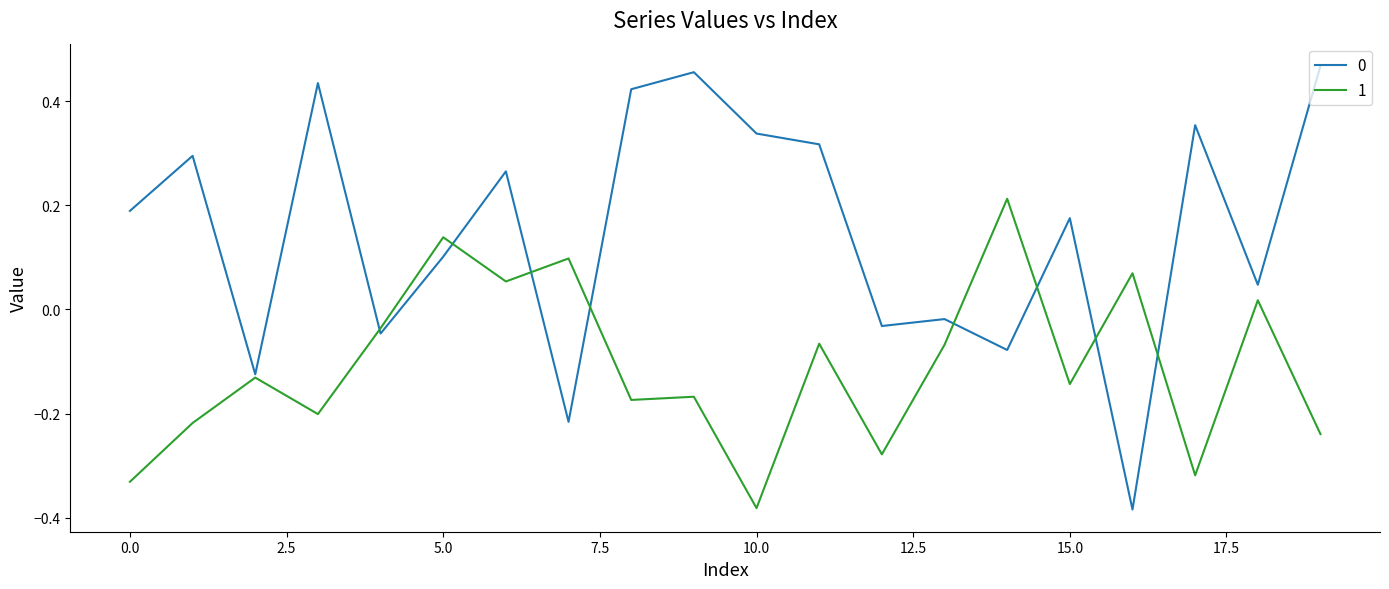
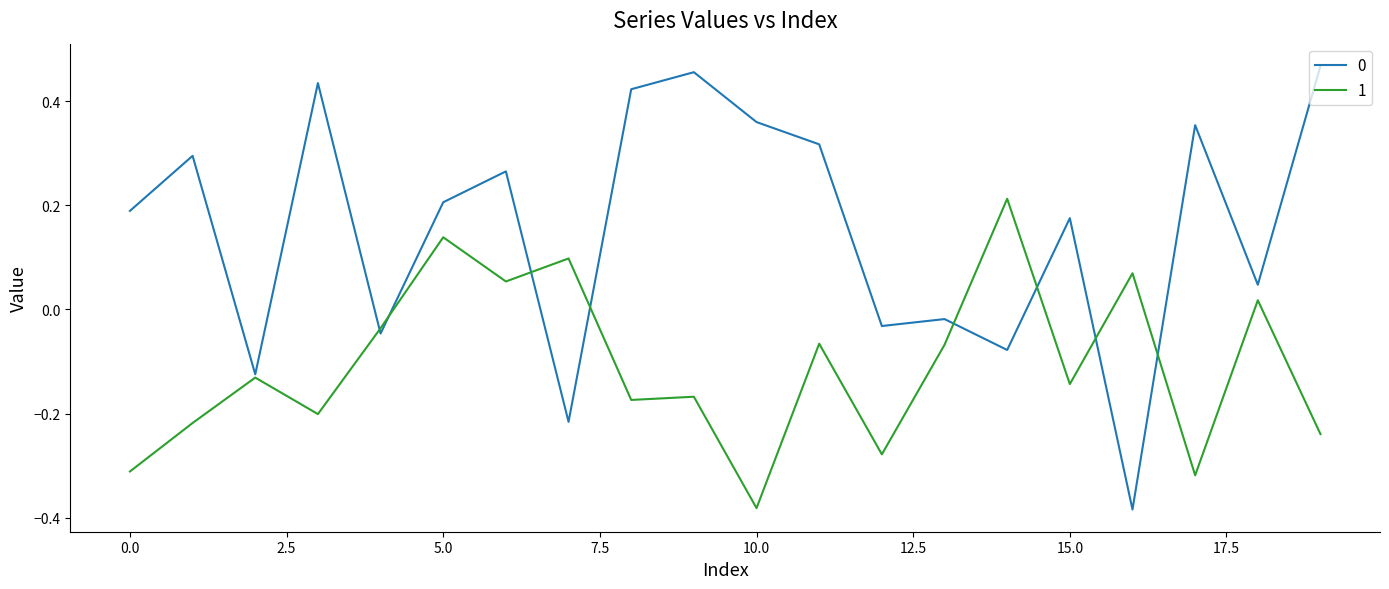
  {
    "0": {
      "0.0": 0.19,
-     "5.0": 0.10,
-     "10.0": 0.34,
+     "5.0": 0.21,
+     "10.0": 0.36,
      "15.0": 0.18
    },
    "1": {
-     "0.0": -0.33,
+     "0.0": -0.31,
      "5.0": 0.14,
      "10.0": -0.38,
      "15.0": -0.14
    }
  }
